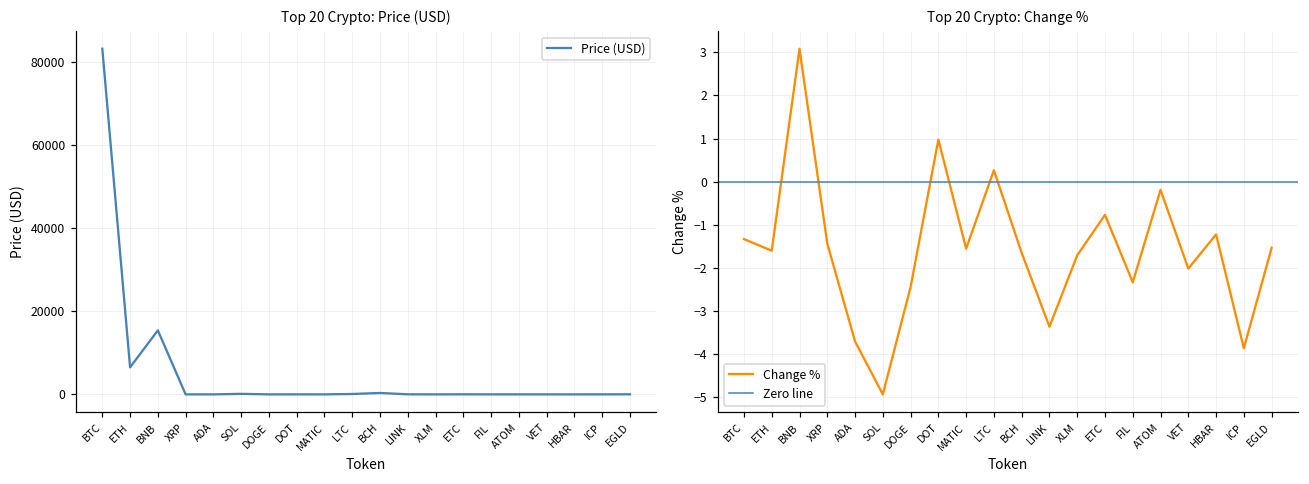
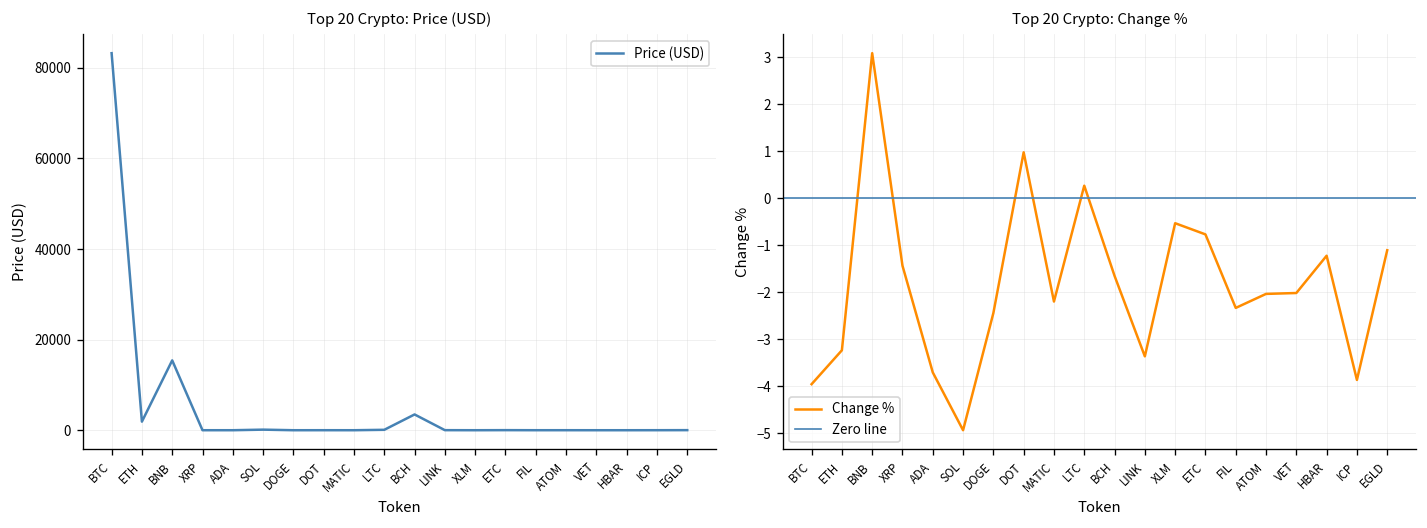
  {
    "Top 20 Crypto: Price (USD)": {
      "BTC": 83000,
-     "ETH": 7000,
+     "ETH": 2000,
      "BNB": 15000,
      "XRP": 0,
      "ADA": 0,
      "SOL": 0,
      "DOGE": 0,
      "DOT": 0,
      "MATIC": 0,
      "LTC": 0,
-     "BCH": 0,
+     "BCH": 3000,
      "LINK": 0,
      "XLM": 0,
      "ETC": 0,
      "FIL": 0,
      "ATOM": 0,
      "VET": 0,
      "HBAR": 0,
      "ICP": 0,
      "EGLD": 0
    },
    "Top 20 Crypto: Change %": {
-     "BTC": -1.3,
-     "ETH": -1.6,
+     "BTC": -4.0,
+     "ETH": -3.2,
      "BNB": 3.1,
      "XRP": -1.4,
      "ADA": -3.7,
      "SOL": -4.9,
      "DOGE": -2.4,
      "DOT": 1.0,
-     "MATIC": -1.6,
+     "MATIC": -2.2,
      "LTC": 0.3,
      "BCH": -1.7,
      "LINK": -3.4,
-     "XLM": -1.7,
+     "XLM": -0.5,
      "ETC": -0.8,
      "FIL": -2.3,
-     "ATOM": -0.2,
+     "ATOM": -2.0,
      "VET": -2.0,
      "HBAR": -1.2,
      "ICP": -3.9,
-     "EGLD": -1.5
+     "EGLD": -1.1
    }
  }
